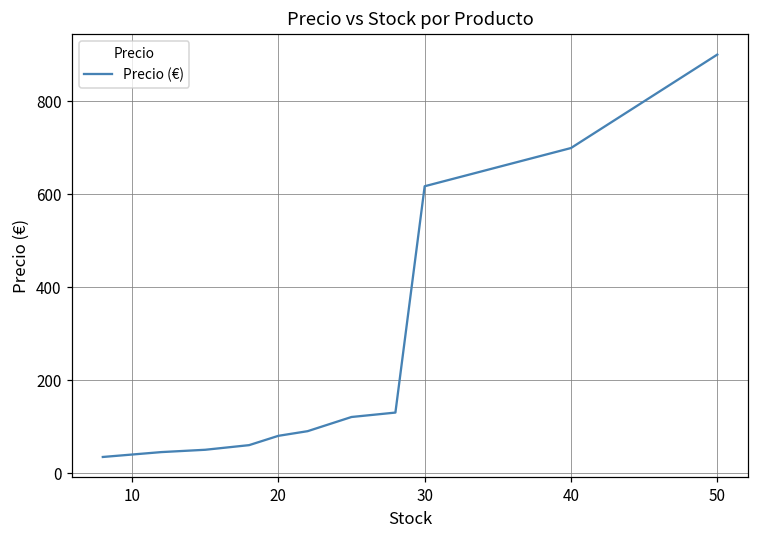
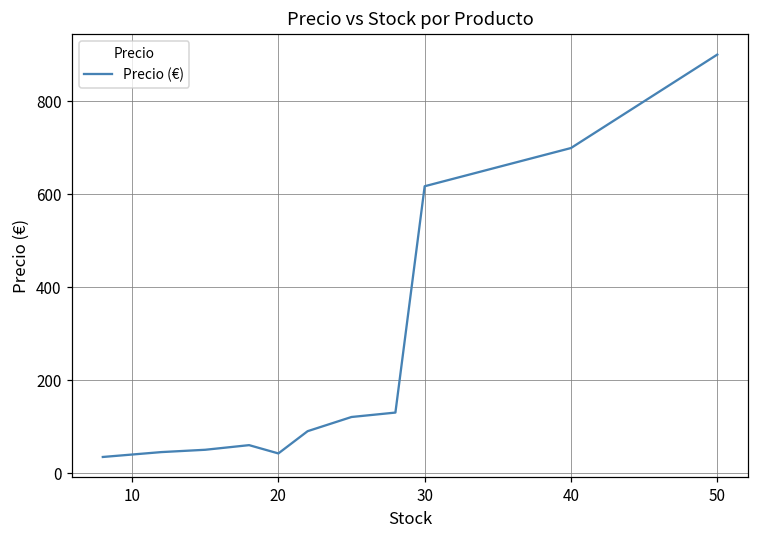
  {
-   "20": 80,
+   "20": 40,
    "30": 620,
    "40": 700,
    "50": 900
  }
